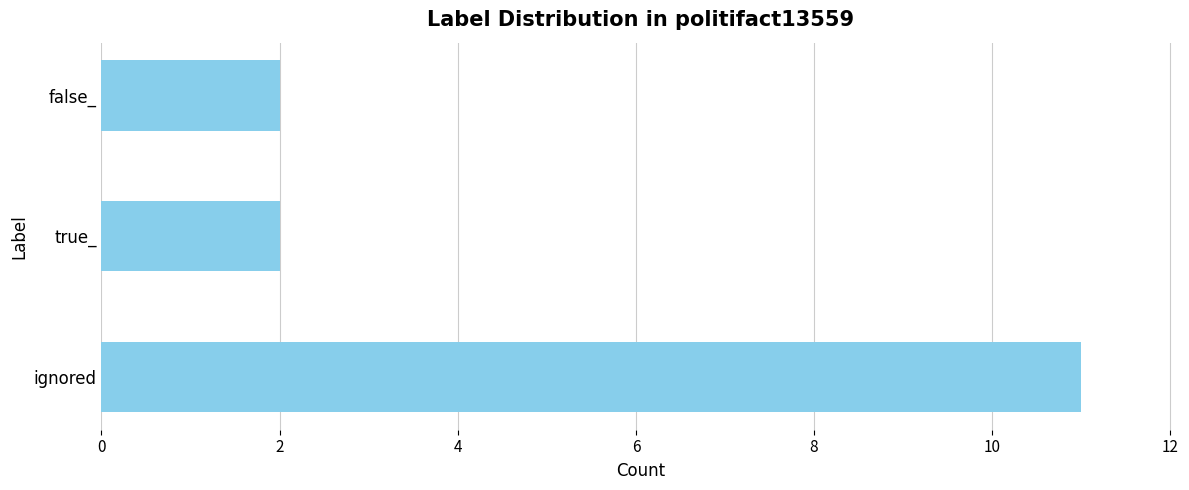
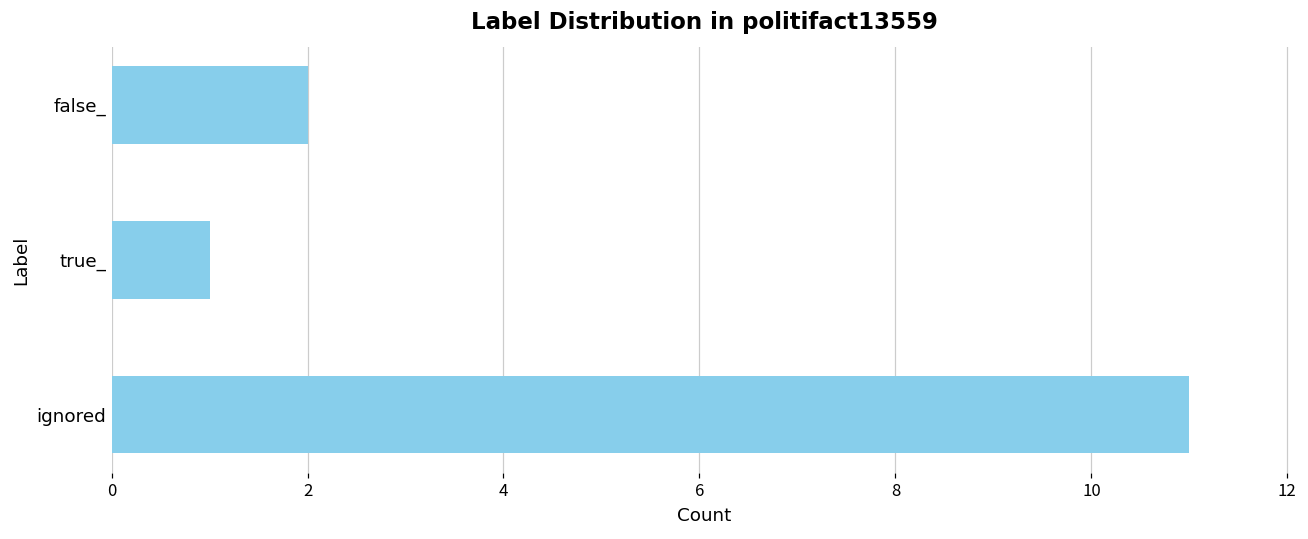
  {
    "false_": 2,
-   "true_": 2,
+   "true_": 1,
    "ignored": 11
  }
